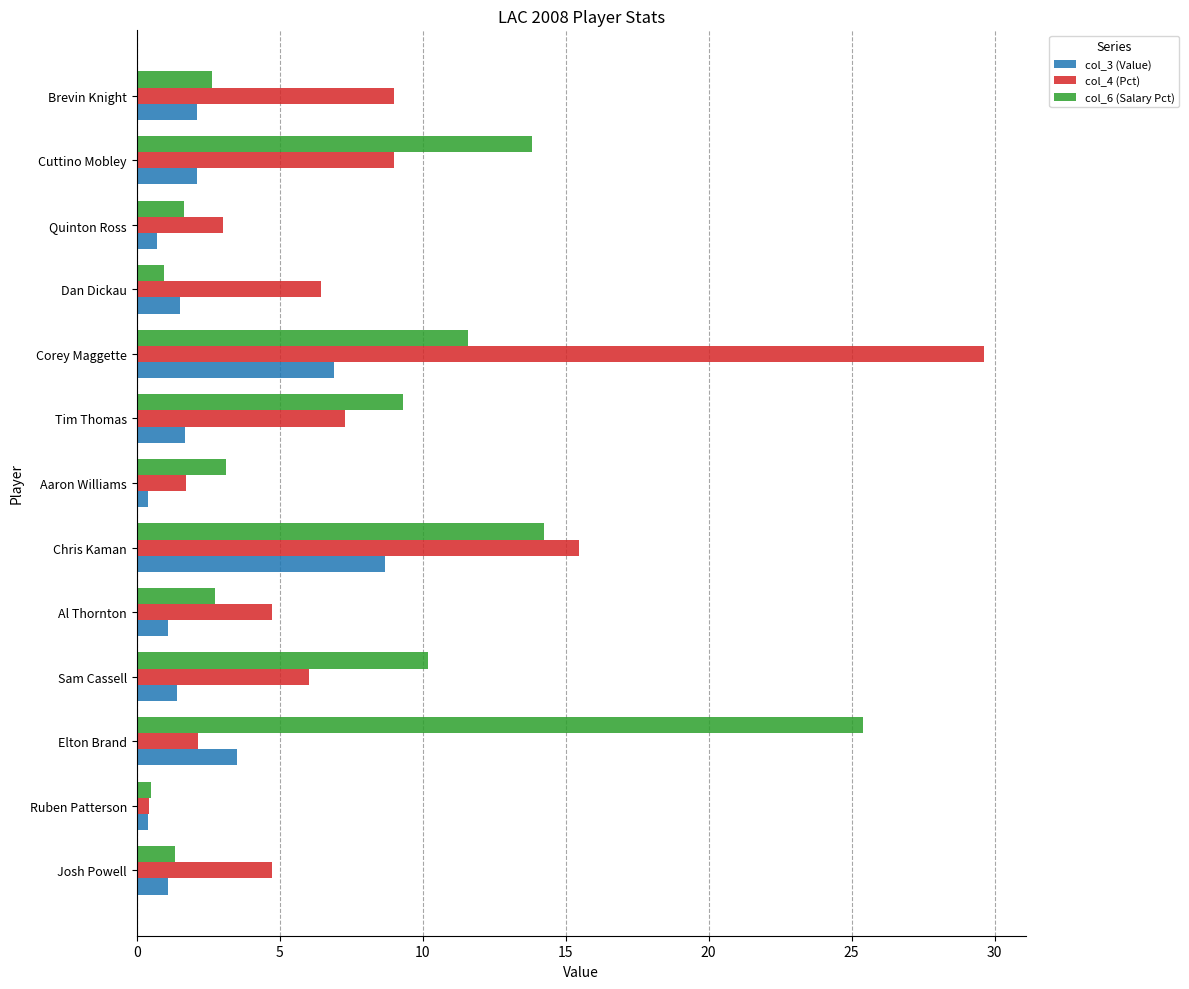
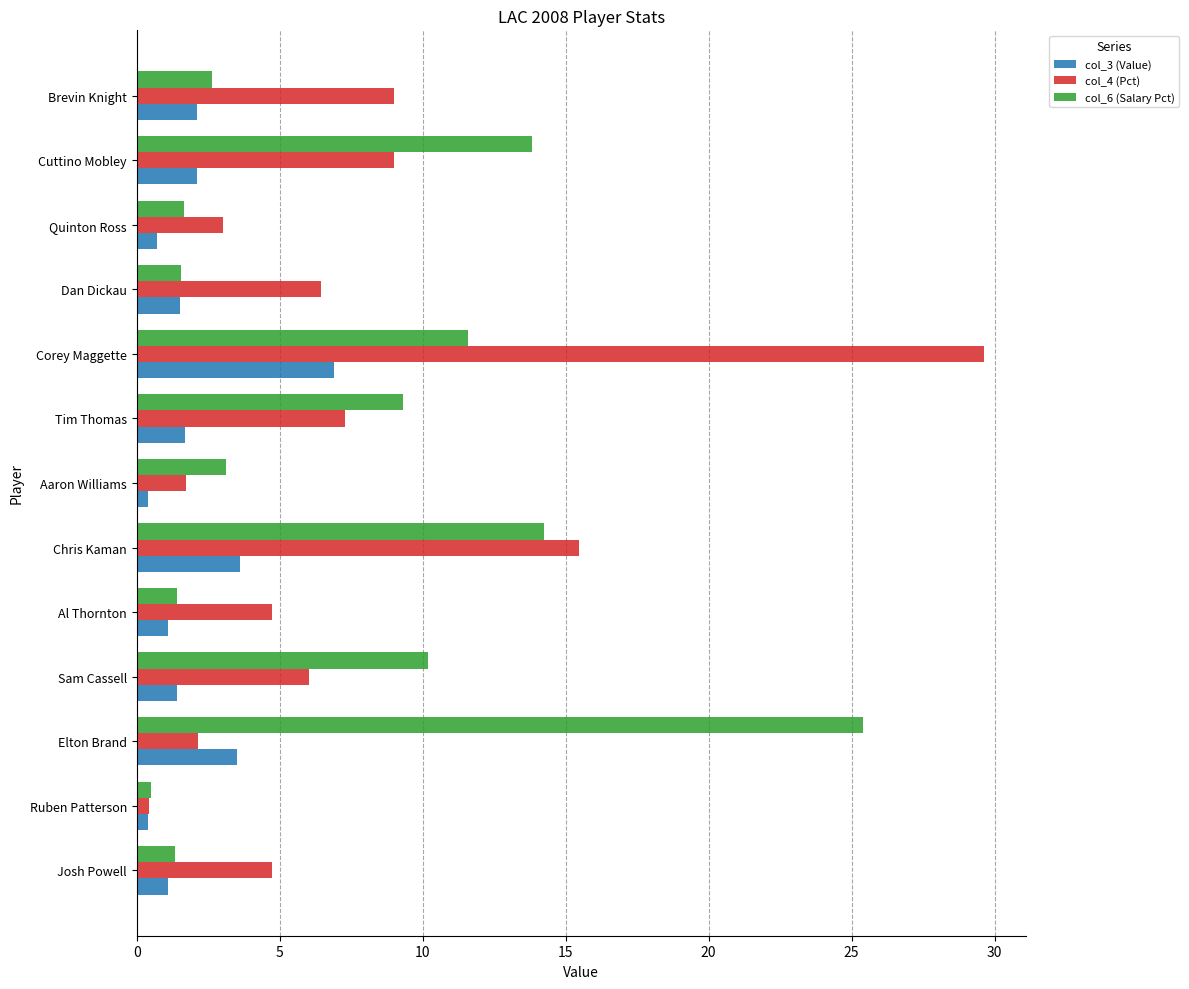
  {
    "col_3 (Value)": {
      "Brevin Knight": 2.1,
      "Cuttino Mobley": 2.1,
      "Quinton Ross": 0.7,
      "Dan Dickau": 1.5,
      "Corey Maggette": 6.9,
      "Tim Thomas": 1.7,
      "Aaron Williams": 0.4,
-     "Chris Kaman": 8.7,
+     "Chris Kaman": 3.6,
      "Al Thornton": 1.1,
      "Sam Cassell": 1.4,
      "Elton Brand": 3.5,
      "Ruben Patterson": 0.4,
      "Josh Powell": 1.1
    },
    "col_4 (Pct)": {
      "Brevin Knight": 9.0,
      "Cuttino Mobley": 9.0,
      "Quinton Ross": 3.0,
      "Dan Dickau": 6.4,
      "Corey Maggette": 29.6,
      "Tim Thomas": 7.3,
      "Aaron Williams": 1.7,
      "Chris Kaman": 15.5,
      "Al Thornton": 4.7,
      "Sam Cassell": 6.0,
      "Elton Brand": 2.1,
      "Ruben Patterson": 0.4,
      "Josh Powell": 4.7
    },
    "col_6 (Salary Pct)": {
      "Brevin Knight": 2.6,
      "Cuttino Mobley": 13.8,
      "Quinton Ross": 1.7,
-     "Dan Dickau": 1.0,
+     "Dan Dickau": 1.5,
      "Corey Maggette": 11.6,
      "Tim Thomas": 9.3,
      "Aaron Williams": 3.1,
      "Chris Kaman": 14.2,
-     "Al Thornton": 2.7,
+     "Al Thornton": 1.4,
      "Sam Cassell": 10.2,
      "Elton Brand": 25.4,
      "Ruben Patterson": 0.5,
      "Josh Powell": 1.3
    }
  }
